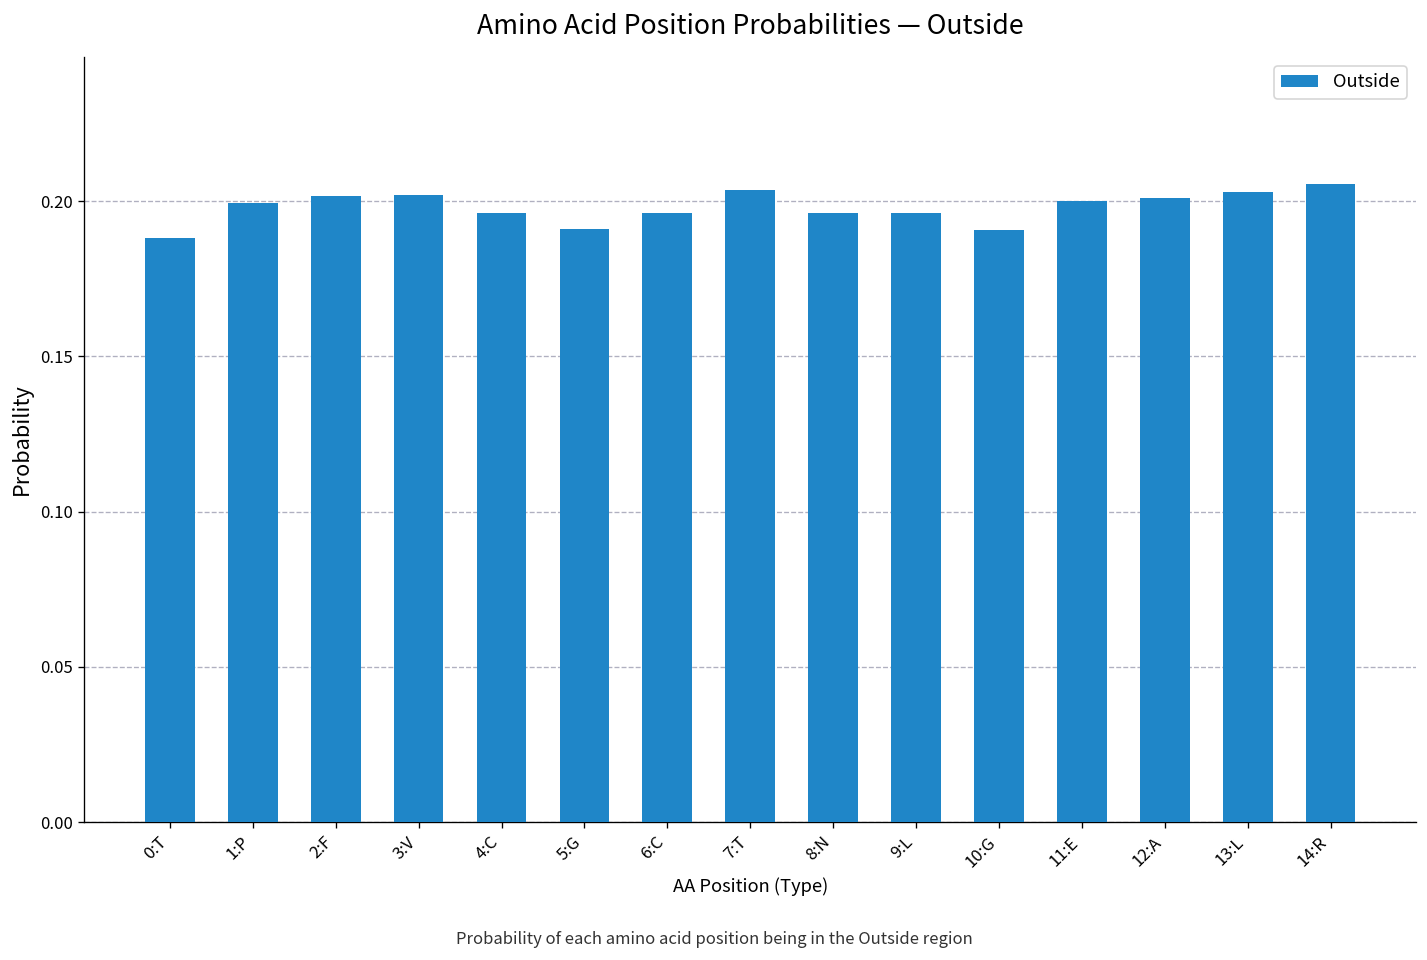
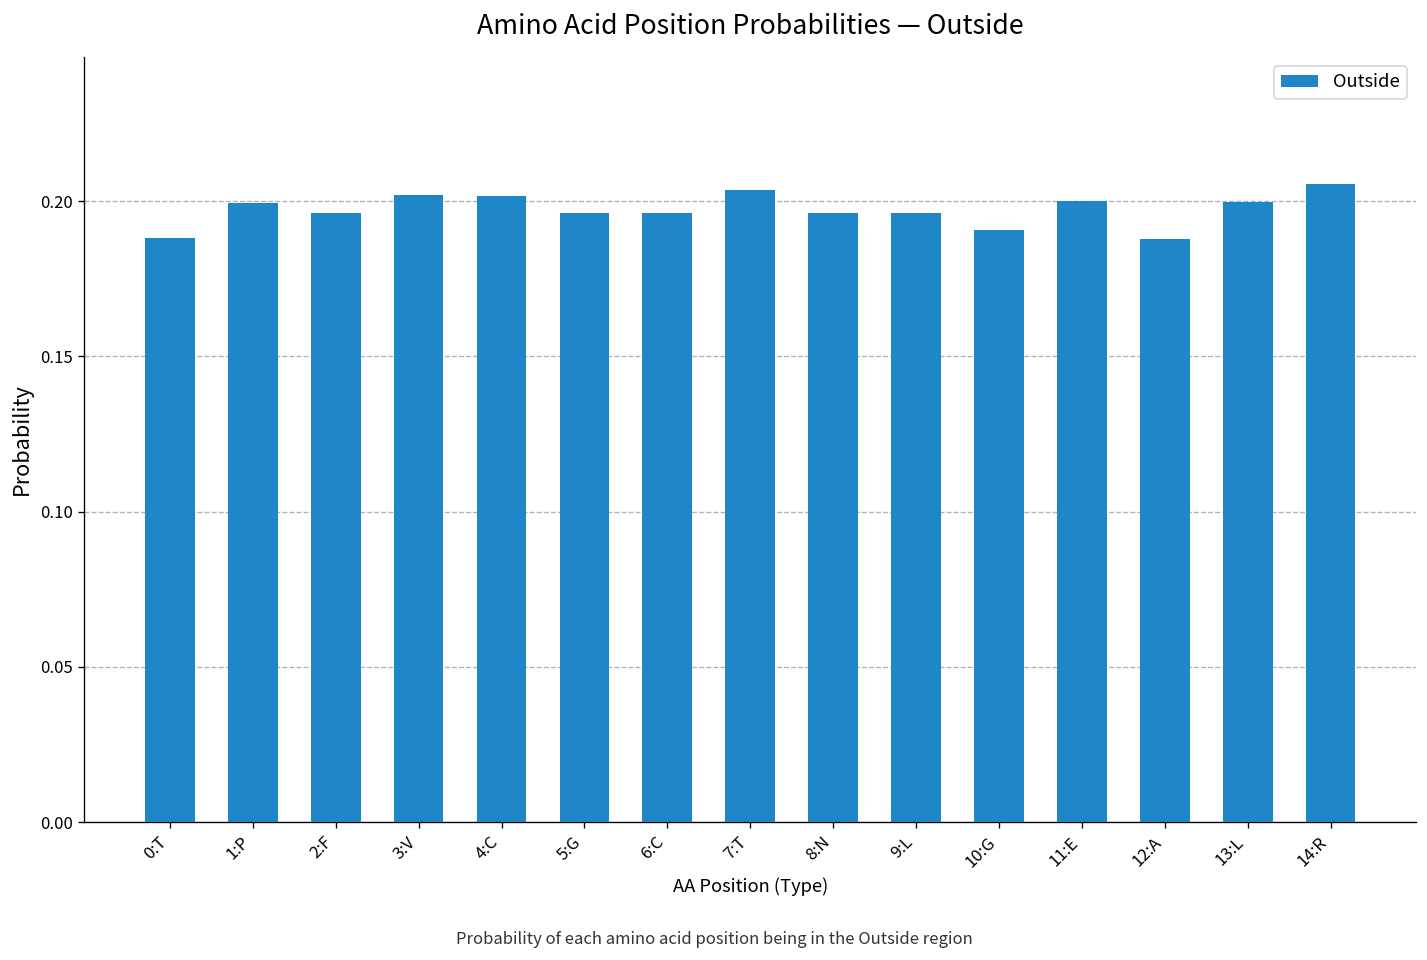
  {
    "0:T": 0.188,
    "1:P": 0.199,
-   "2:F": 0.201,
+   "2:F": 0.196,
    "3:V": 0.202,
-   "4:C": 0.196,
-   "5:G": 0.191,
+   "4:C": 0.202,
+   "5:G": 0.196,
    "6:C": 0.196,
    "7:T": 0.204,
    "8:N": 0.196,
    "9:L": 0.196,
    "10:G": 0.191,
    "11:E": 0.200,
-   "12:A": 0.201,
-   "13:L": 0.203,
+   "12:A": 0.188,
+   "13:L": 0.200,
    "14:R": 0.205
  }
